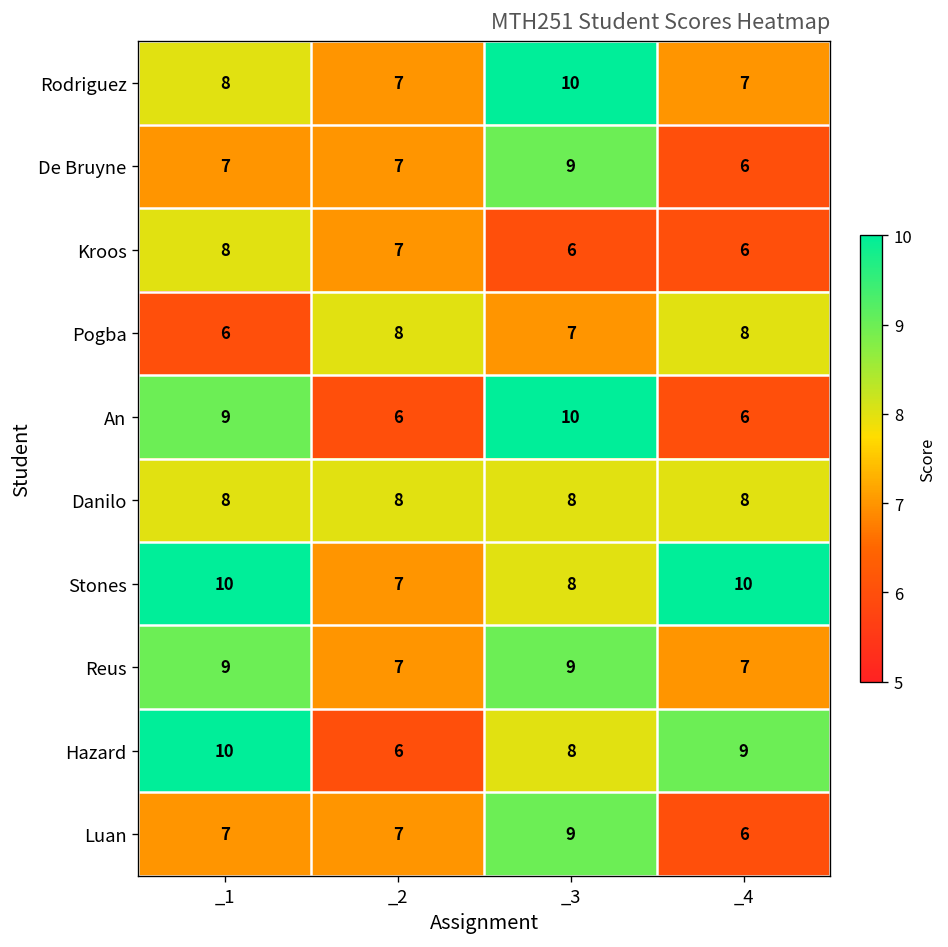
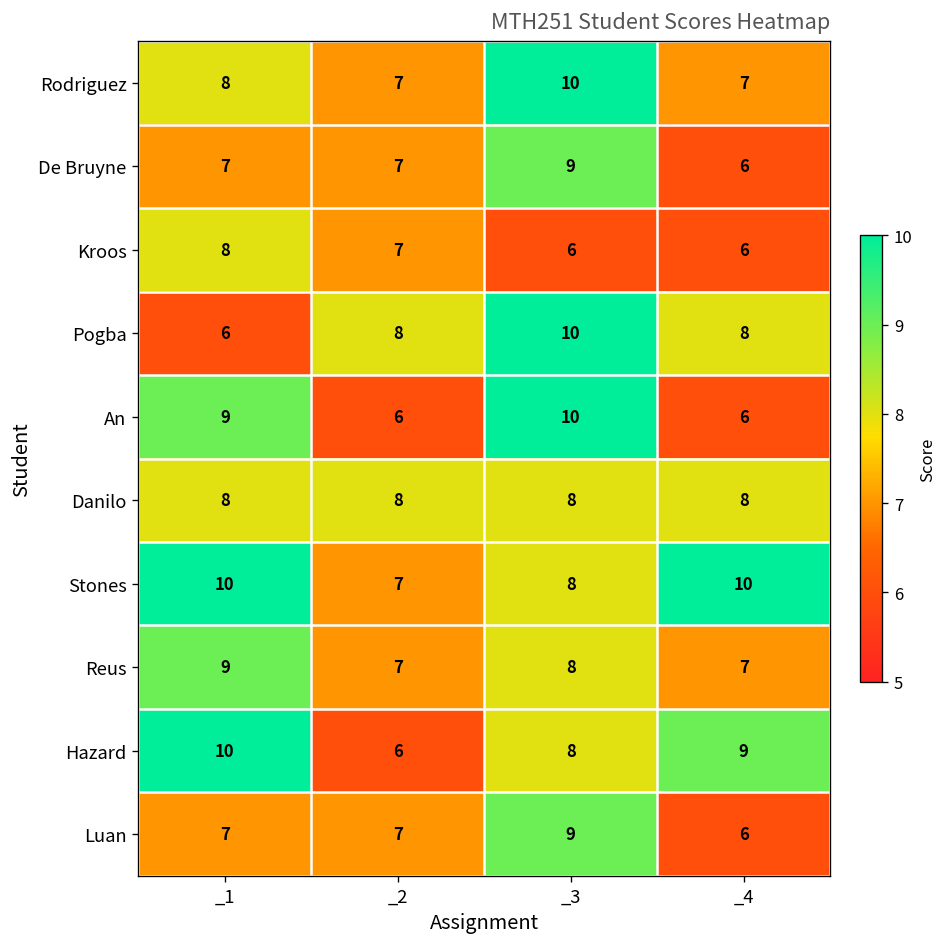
  {
    "Rodriguez": {
      "_1": 8,
      "_2": 7,
      "_3": 10,
      "_4": 7
    },
    "De Bruyne": {
      "_1": 7,
      "_2": 7,
      "_3": 9,
      "_4": 6
    },
    "Kroos": {
      "_1": 8,
      "_2": 7,
      "_3": 6,
      "_4": 6
    },
    "Pogba": {
      "_1": 6,
      "_2": 8,
-     "_3": 7,
+     "_3": 10,
      "_4": 8
    },
    "An": {
      "_1": 9,
      "_2": 6,
      "_3": 10,
      "_4": 6
    },
    "Danilo": {
      "_1": 8,
      "_2": 8,
      "_3": 8,
      "_4": 8
    },
    "Stones": {
      "_1": 10,
      "_2": 7,
      "_3": 8,
      "_4": 10
    },
    "Reus": {
      "_1": 9,
      "_2": 7,
-     "_3": 9,
+     "_3": 8,
      "_4": 7
    },
    "Hazard": {
      "_1": 10,
      "_2": 6,
      "_3": 8,
      "_4": 9
    },
    "Luan": {
      "_1": 7,
      "_2": 7,
      "_3": 9,
      "_4": 6
    }
  }
